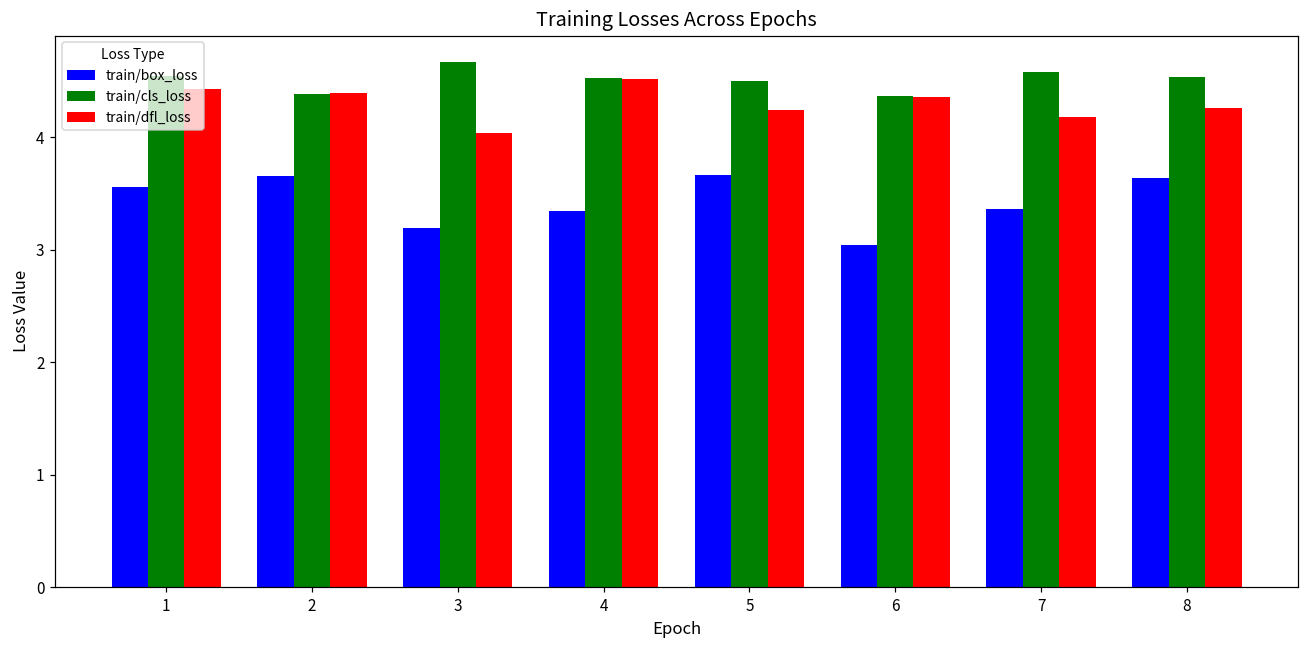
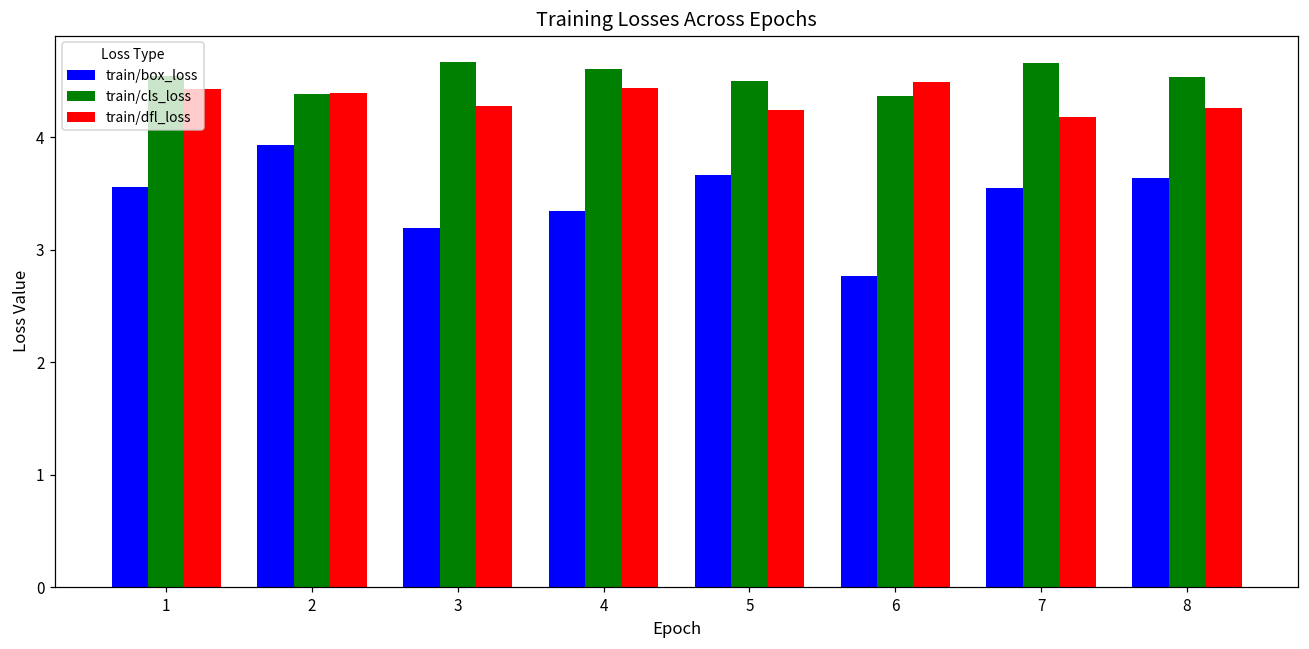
  {
    "train/box_loss": {
      "1": 3.56,
-     "2": 3.65,
+     "2": 3.94,
      "3": 3.19,
      "4": 3.34,
      "5": 3.66,
-     "6": 3.04,
-     "7": 3.36,
+     "6": 2.77,
+     "7": 3.55,
      "8": 3.64
    },
    "train/cls_loss": {
      "2": 4.39,
      "3": 4.67,
-     "4": 4.53,
+     "4": 4.61,
      "5": 4.50,
      "6": 4.37,
-     "7": 4.58,
+     "7": 4.66,
      "8": 4.54
    },
    "train/dfl_loss": {
      "2": 4.39,
-     "3": 4.04,
-     "4": 4.52,
+     "3": 4.28,
+     "4": 4.44,
      "5": 4.25,
-     "6": 4.36,
+     "6": 4.49,
      "7": 4.18,
      "8": 4.26
    }
  }
